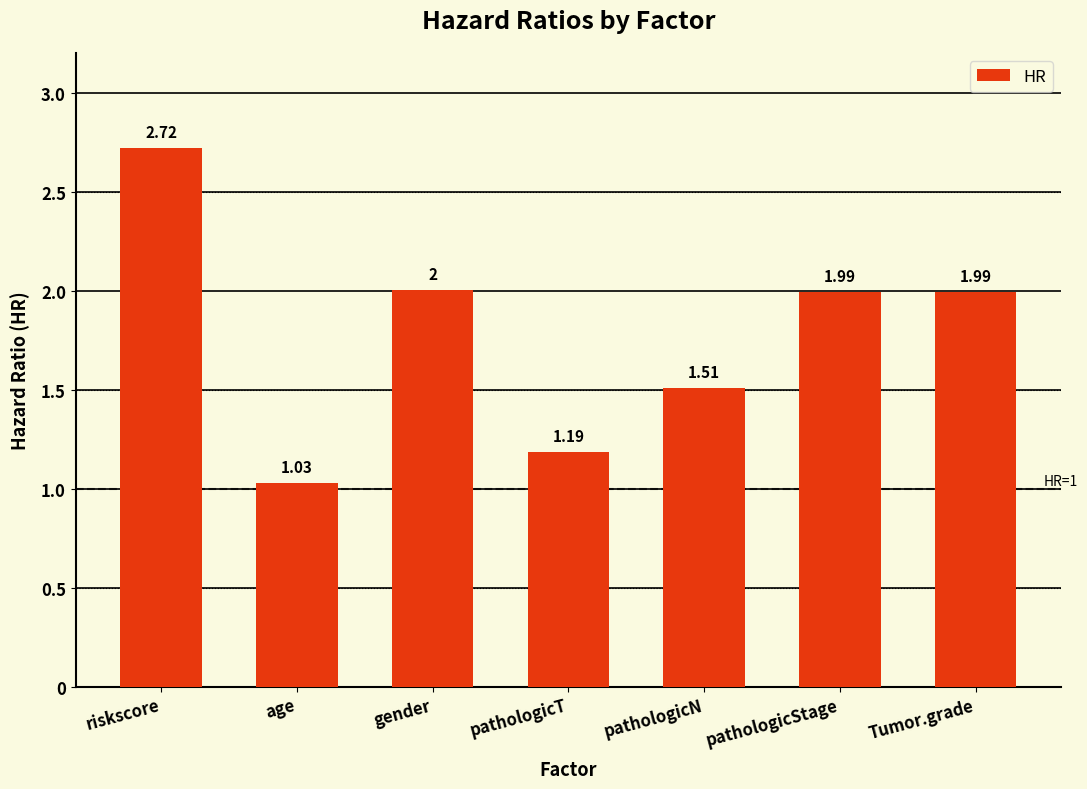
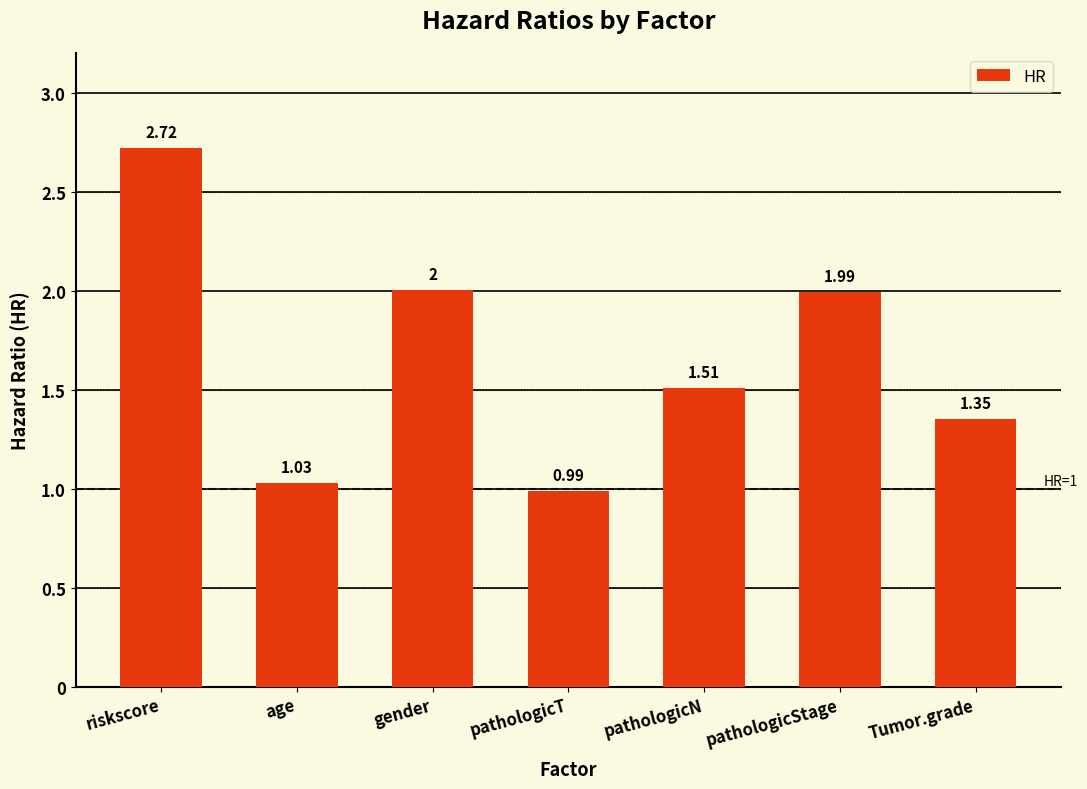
  {
    "riskscore": 2.72,
    "age": 1.03,
    "gender": 2,
-   "pathologicT": 1.19,
+   "pathologicT": 0.99,
    "pathologicN": 1.51,
    "pathologicStage": 1.99,
-   "Tumor.grade": 1.99
+   "Tumor.grade": 1.35
  }
